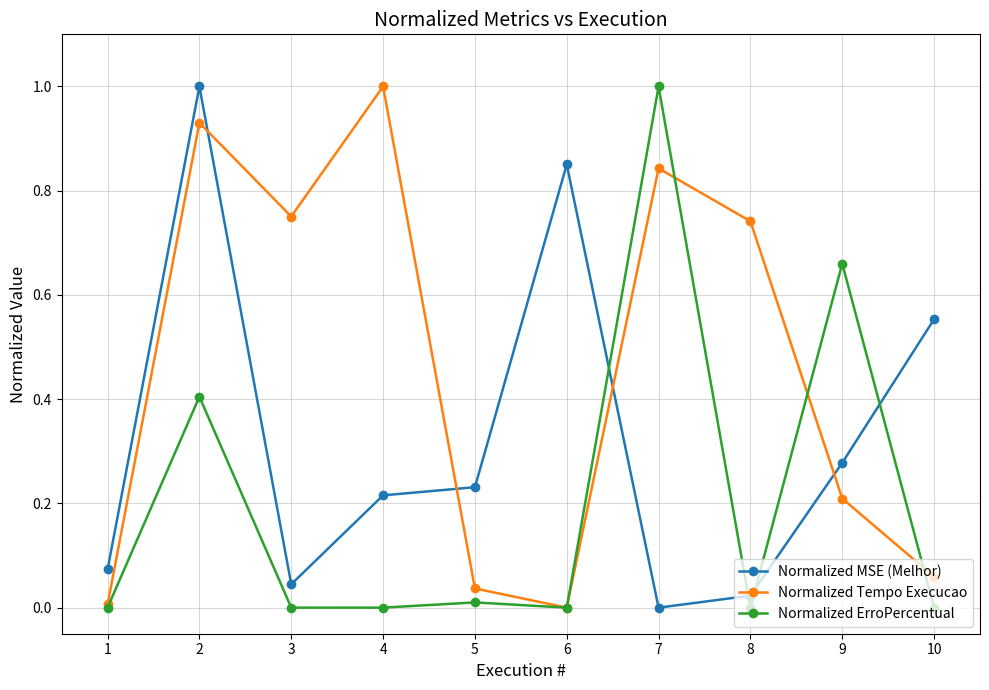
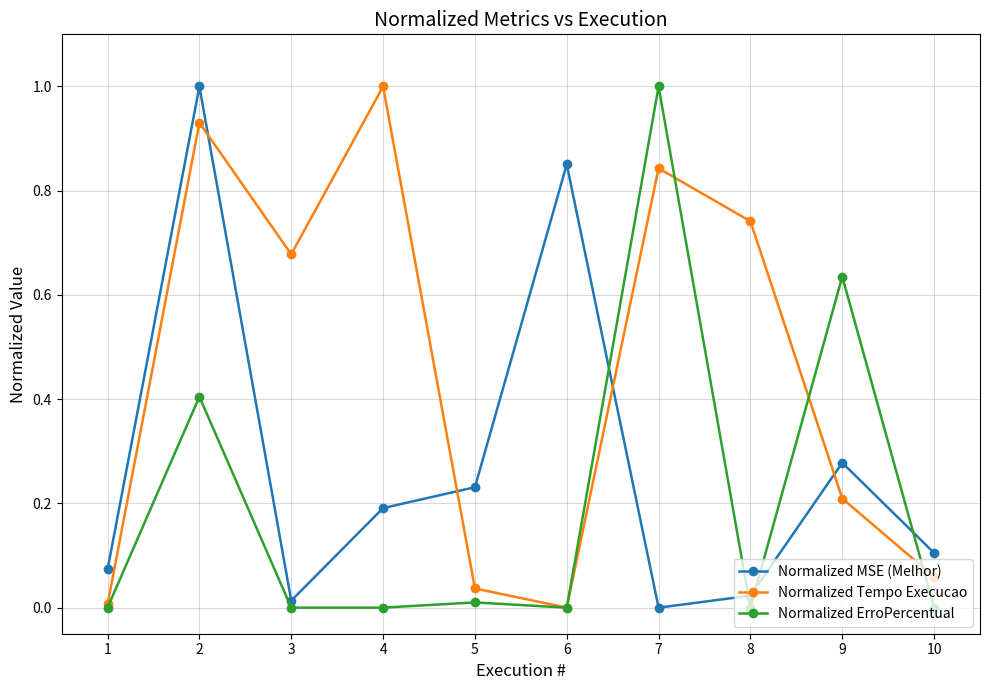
  {
    "Normalized MSE (Melhor)": {
      "1": 0.07,
      "2": 1.00,
-     "3": 0.04,
-     "4": 0.22,
+     "3": 0.01,
+     "4": 0.19,
      "5": 0.23,
      "6": 0.85,
      "7": 0.00,
      "9": 0.28,
-     "10": 0.55
+     "10": 0.11
    },
    "Normalized Tempo Execucao": {
      "1": 0.01,
      "2": 0.93,
-     "3": 0.75,
+     "3": 0.68,
      "4": 1.00,
      "5": 0.04,
      "7": 0.84,
      "8": 0.74,
      "9": 0.21
    },
    "Normalized ErroPercentual": {
      "1": 0.00,
      "2": 0.40,
      "3": 0.00,
      "4": 0.00,
      "5": 0.01,
      "7": 1.00,
-     "9": 0.66
+     "9": 0.64
    }
  }
